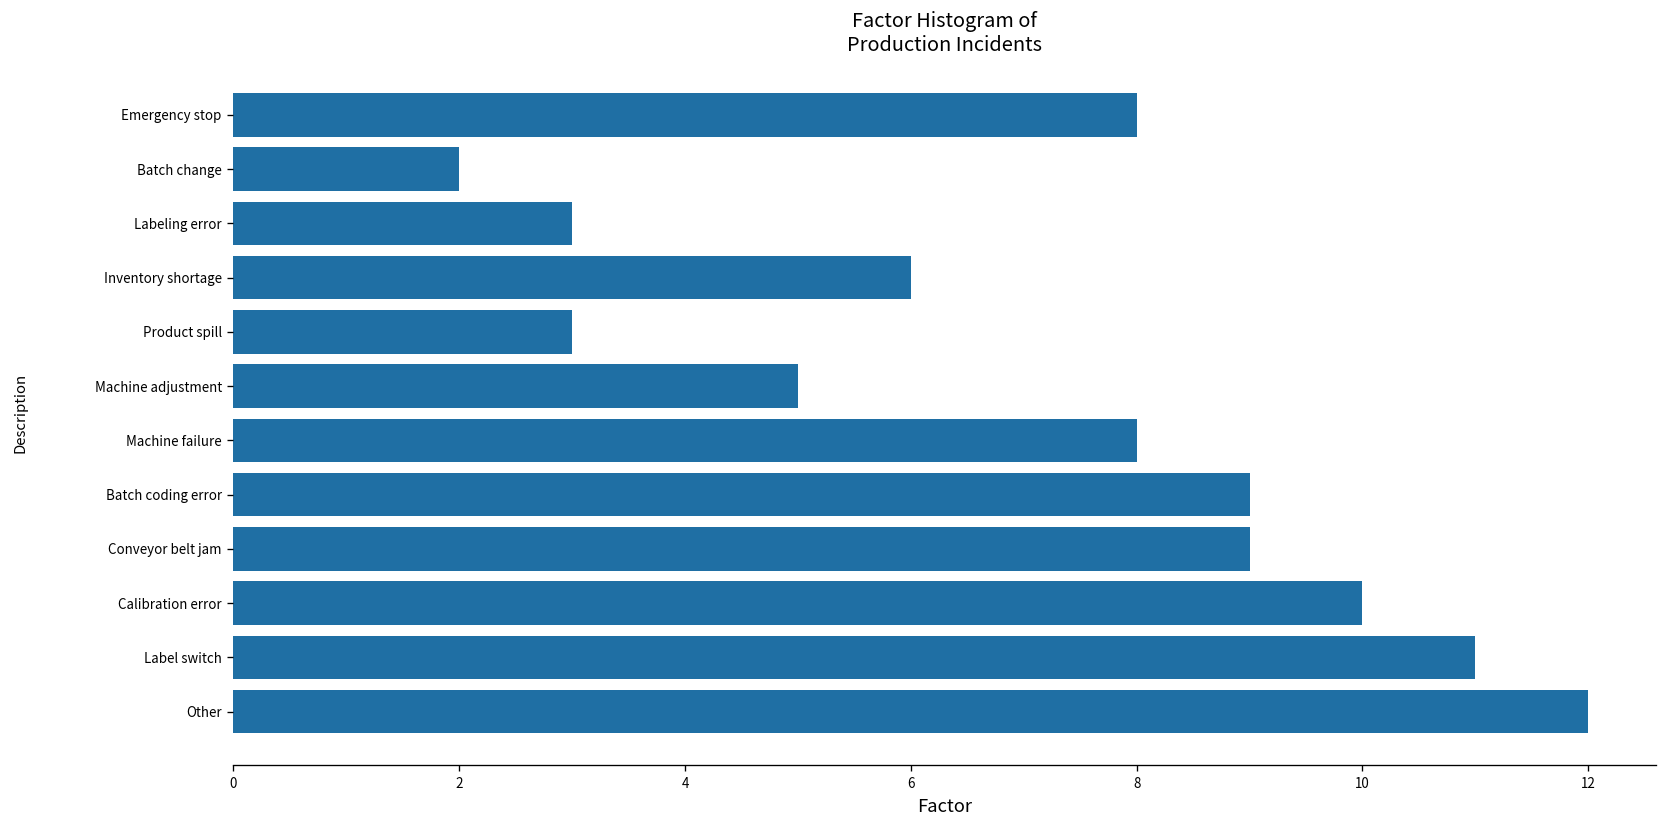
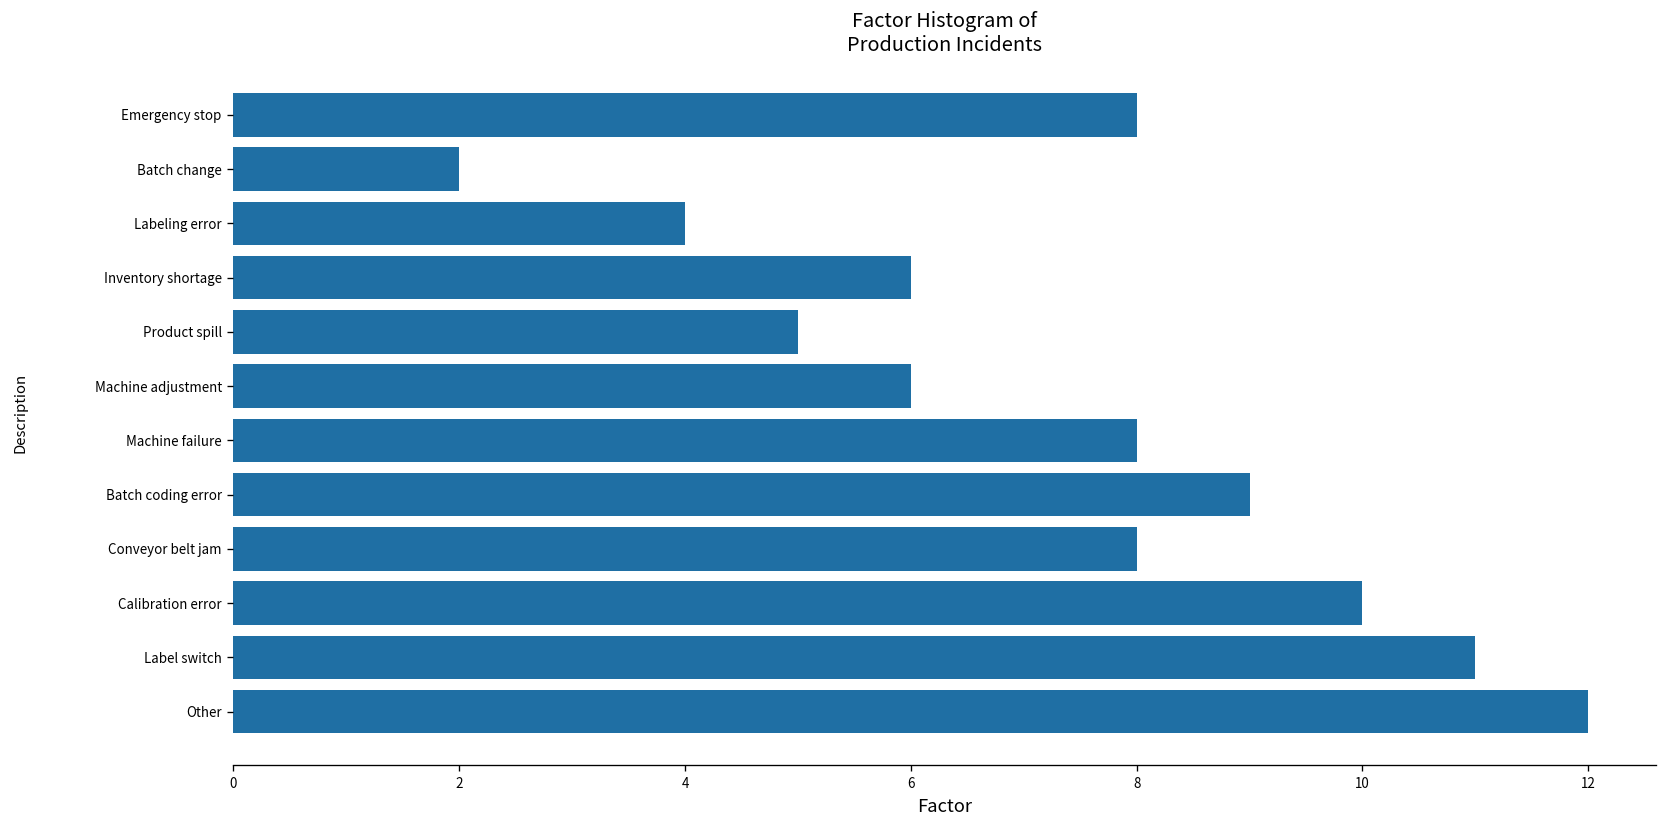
  {
    "Emergency stop": 8,
    "Batch change": 2,
-   "Labeling error": 3,
+   "Labeling error": 4,
    "Inventory shortage": 6,
-   "Product spill": 3,
-   "Machine adjustment": 5,
+   "Product spill": 5,
+   "Machine adjustment": 6,
    "Machine failure": 8,
    "Batch coding error": 9,
-   "Conveyor belt jam": 9,
+   "Conveyor belt jam": 8,
    "Calibration error": 10,
    "Label switch": 11,
    "Other": 12
  }
